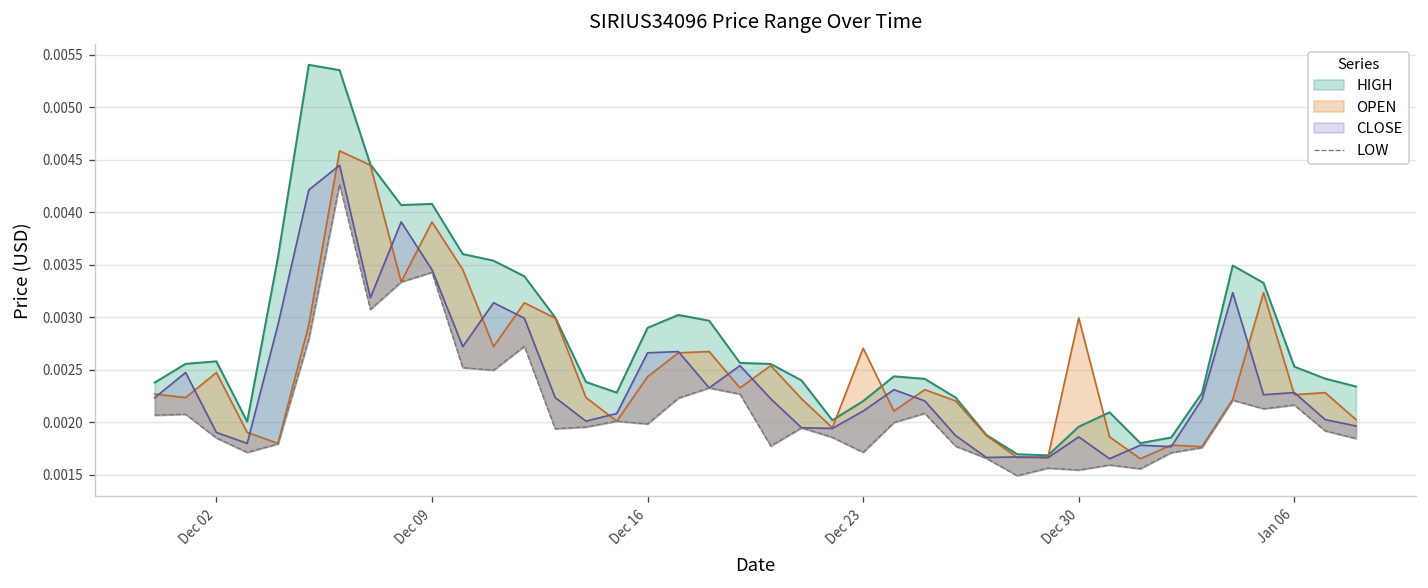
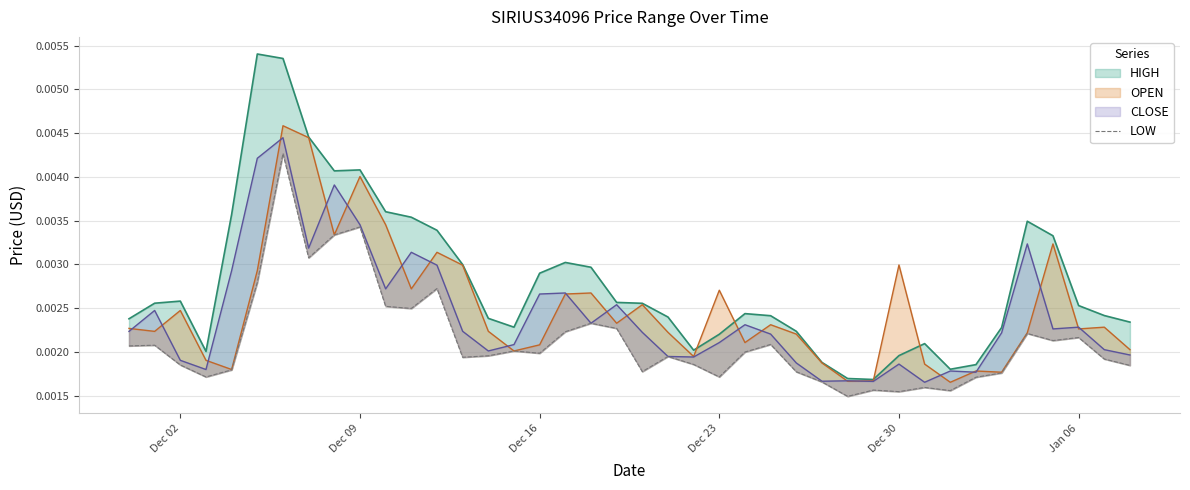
  {
    "OPEN": {
      "Dec 02": 0.0025,
-     "Dec 09": 0.0039,
-     "Dec 16": 0.0024,
+     "Dec 09": 0.0040,
+     "Dec 16": 0.0021,
      "Dec 23": 0.0027,
      "Dec 30": 0.0030
    },
    "LOW": {
      "Dec 02": 0.0019,
      "Dec 16": 0.0020,
      "Dec 23": 0.0017,
      "Dec 30": 0.0015,
      "Jan 06": 0.0022
    }
  }
